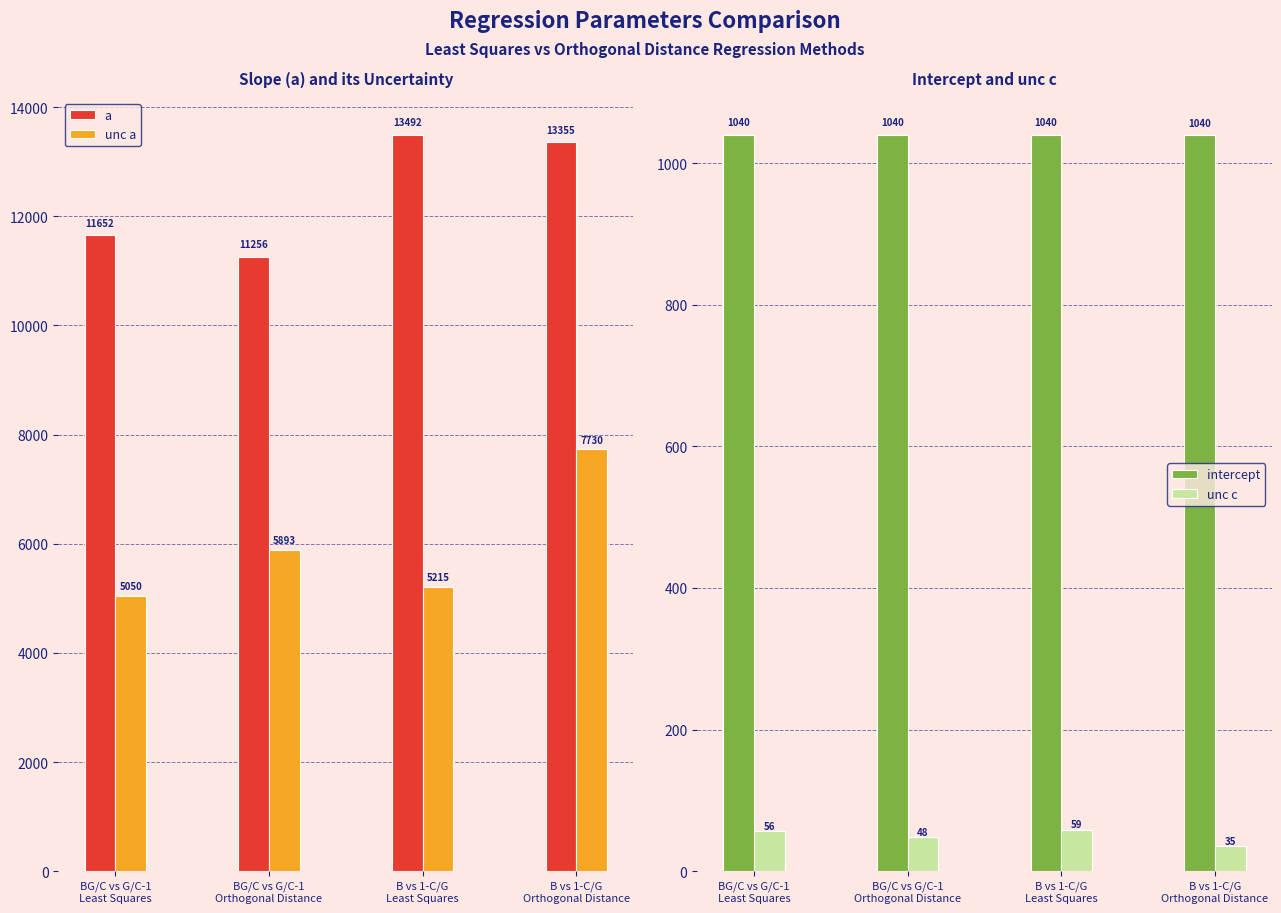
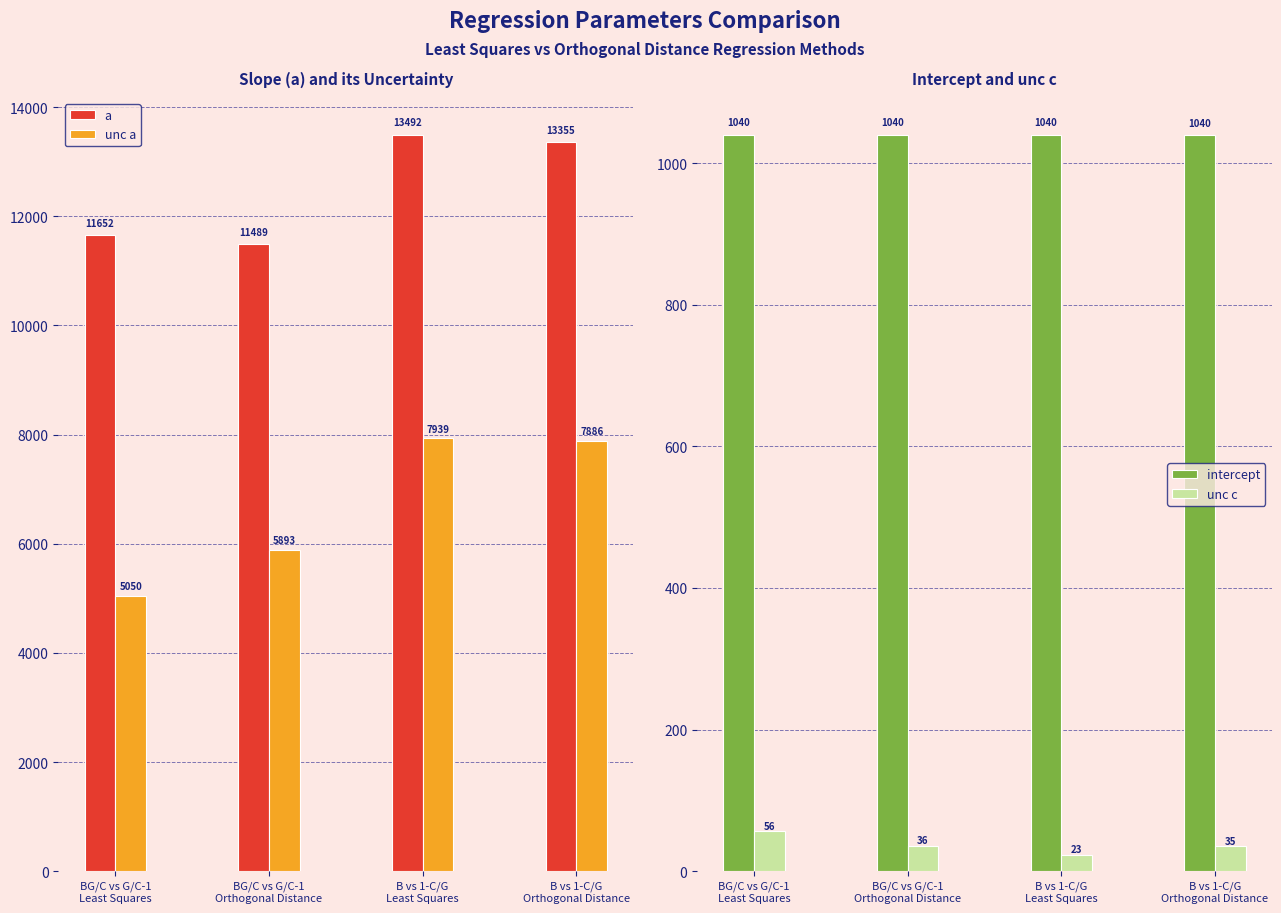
  {
    "Slope (a) and its Uncertainty": {
      "a": {
        "BG/C vs G/C-1 Least Squares": 11652,
-       "BG/C vs G/C-1 Orthogonal Distance": 11256,
+       "BG/C vs G/C-1 Orthogonal Distance": 11489,
        "B vs 1-C/G Least Squares": 13492,
        "B vs 1-C/G Orthogonal Distance": 13355
      },
      "unc a": {
        "BG/C vs G/C-1 Least Squares": 5050,
        "BG/C vs G/C-1 Orthogonal Distance": 5893,
-       "B vs 1-C/G Least Squares": 5215,
-       "B vs 1-C/G Orthogonal Distance": 7730
+       "B vs 1-C/G Least Squares": 7939,
+       "B vs 1-C/G Orthogonal Distance": 7886
      }
    },
    "Intercept and unc c": {
      "intercept": {
        "BG/C vs G/C-1 Least Squares": 1040,
        "BG/C vs G/C-1 Orthogonal Distance": 1040,
        "B vs 1-C/G Least Squares": 1040,
        "B vs 1-C/G Orthogonal Distance": 1040
      },
      "unc c": {
        "BG/C vs G/C-1 Least Squares": 56,
-       "BG/C vs G/C-1 Orthogonal Distance": 48,
-       "B vs 1-C/G Least Squares": 59,
+       "BG/C vs G/C-1 Orthogonal Distance": 36,
+       "B vs 1-C/G Least Squares": 23,
        "B vs 1-C/G Orthogonal Distance": 35
      }
    }
  }
